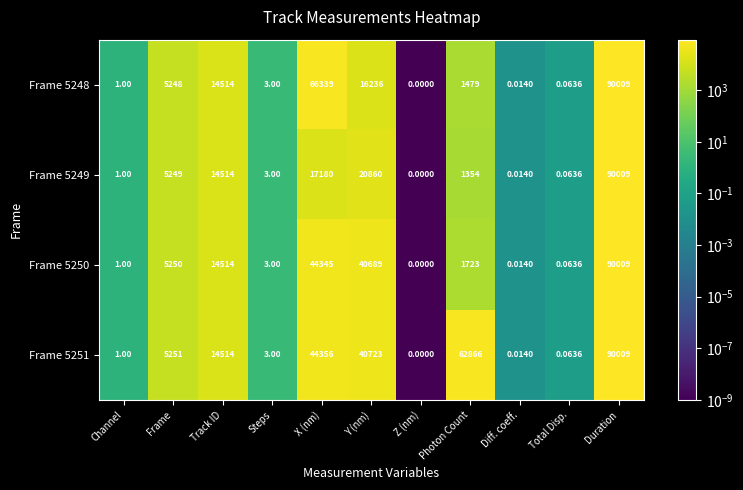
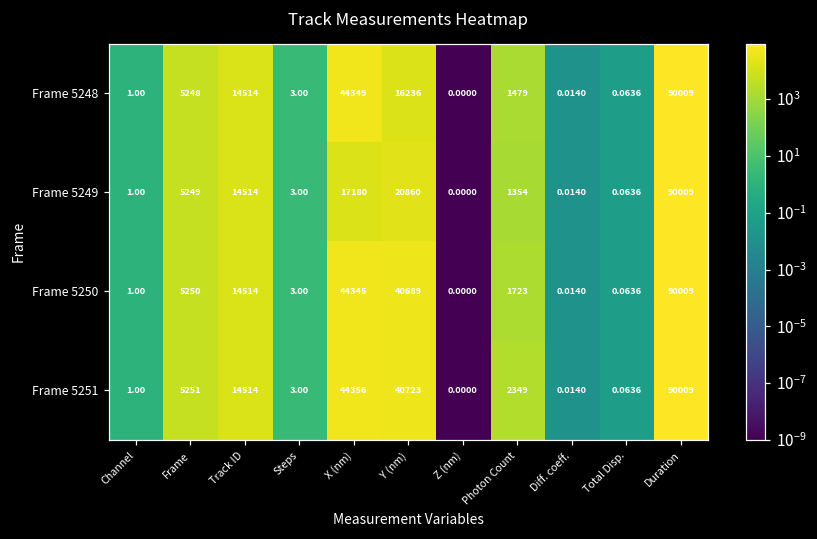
  {
    "Frame 5248": {
      "Channel": 1.00,
      "Frame": 5248,
      "Track ID": 14514,
      "Steps": 3.00,
-     "X (nm)": 66339,
+     "X (nm)": 44349,
      "Y (nm)": 16236,
      "Z (nm)": 0.0000,
      "Photon Count": 1479,
      "Diff. coeff.": 0.0140,
      "Total Disp.": 0.0636,
      "Duration": 90009
    },
    "Frame 5249": {
      "Channel": 1.00,
      "Frame": 5249,
      "Track ID": 14514,
      "Steps": 3.00,
      "X (nm)": 17180,
      "Y (nm)": 20860,
      "Z (nm)": 0.0000,
      "Photon Count": 1354,
      "Diff. coeff.": 0.0140,
      "Total Disp.": 0.0636,
      "Duration": 90009
    },
    "Frame 5250": {
      "Channel": 1.00,
      "Frame": 5250,
      "Track ID": 14514,
      "Steps": 3.00,
      "X (nm)": 44345,
      "Y (nm)": 40689,
      "Z (nm)": 0.0000,
      "Photon Count": 1723,
      "Diff. coeff.": 0.0140,
      "Total Disp.": 0.0636,
      "Duration": 90009
    },
    "Frame 5251": {
      "Channel": 1.00,
      "Frame": 5251,
      "Track ID": 14514,
      "Steps": 3.00,
      "X (nm)": 44356,
      "Y (nm)": 40723,
      "Z (nm)": 0.0000,
-     "Photon Count": 62866,
+     "Photon Count": 2349,
      "Diff. coeff.": 0.0140,
      "Total Disp.": 0.0636,
      "Duration": 90009
    }
  }
